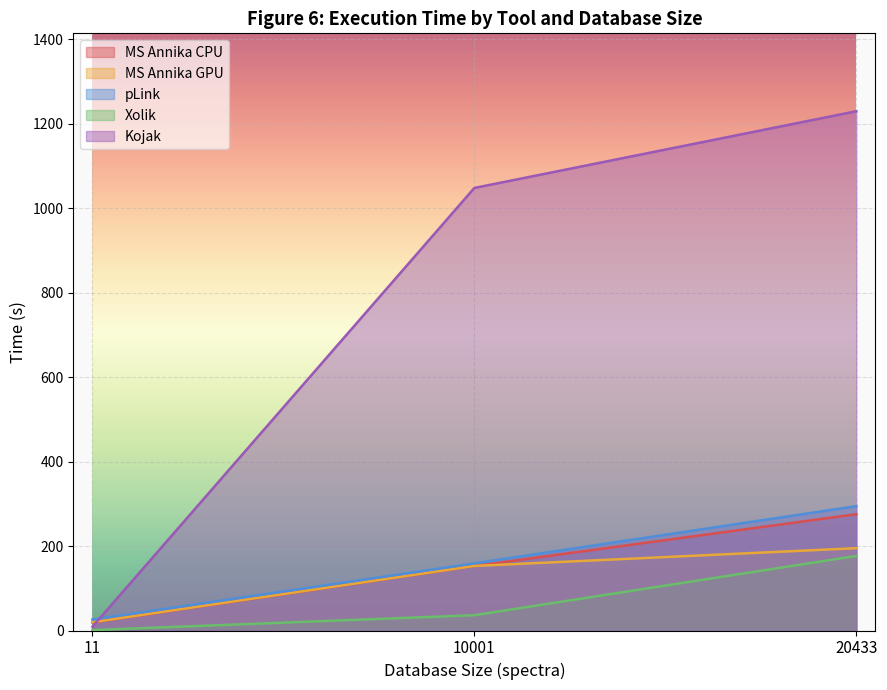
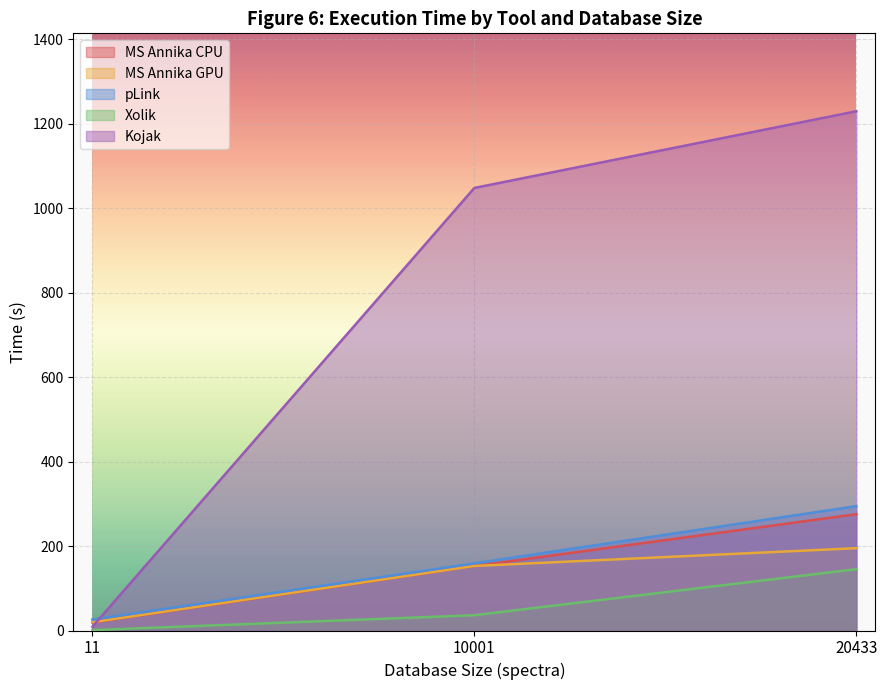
  {
    "MS Annika CPU": {
      "20433": 280
    },
    "MS Annika GPU": {
      "20433": 190
    },
    "pLink": {
      "11": 30,
      "10001": 160,
      "20433": 290
    },
    "Xolik": {
      "11": 0,
      "10001": 40,
-     "20433": 180
+     "20433": 150
    },
    "Kojak": {
      "11": 10,
      "10001": 1050,
      "20433": 1230
    }
  }
